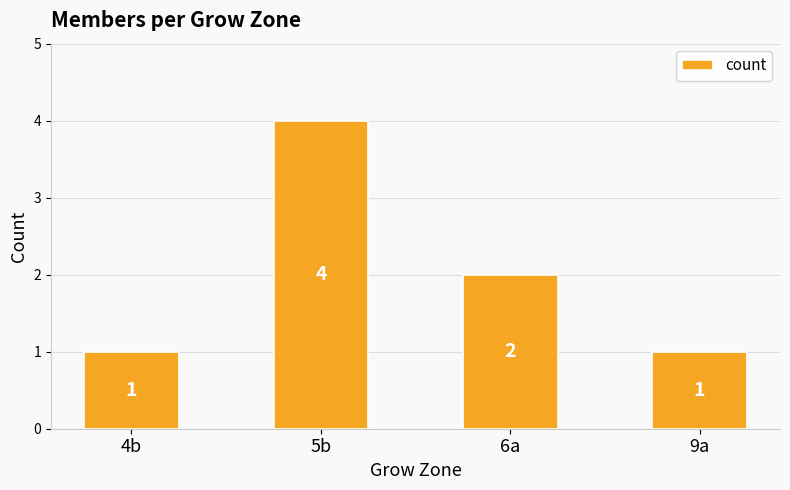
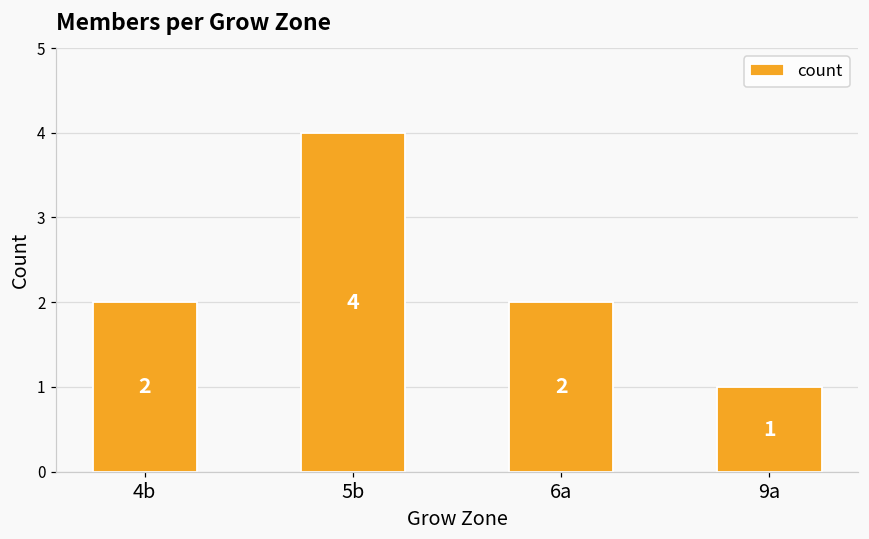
  {
-   "4b": 1,
+   "4b": 2,
    "5b": 4,
    "6a": 2,
    "9a": 1
  }
